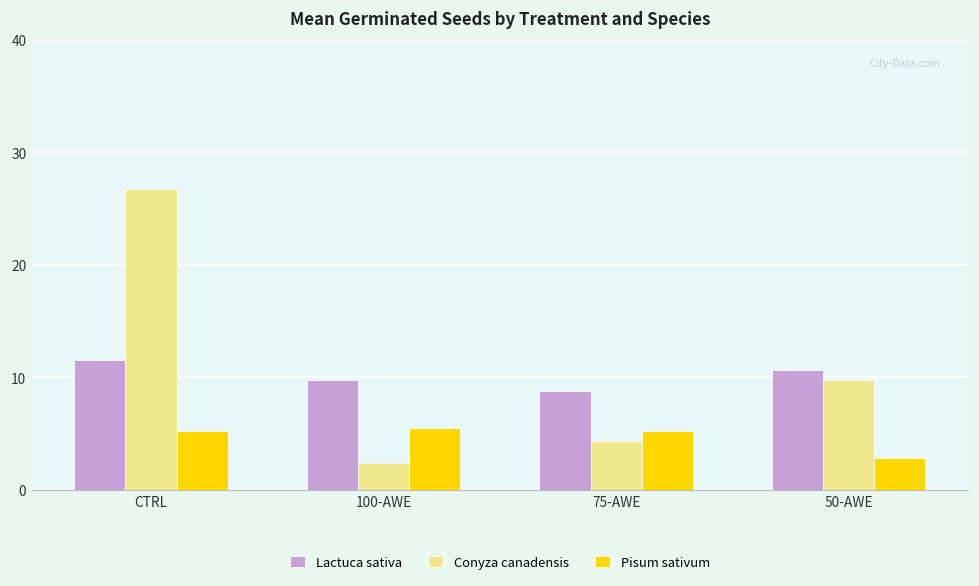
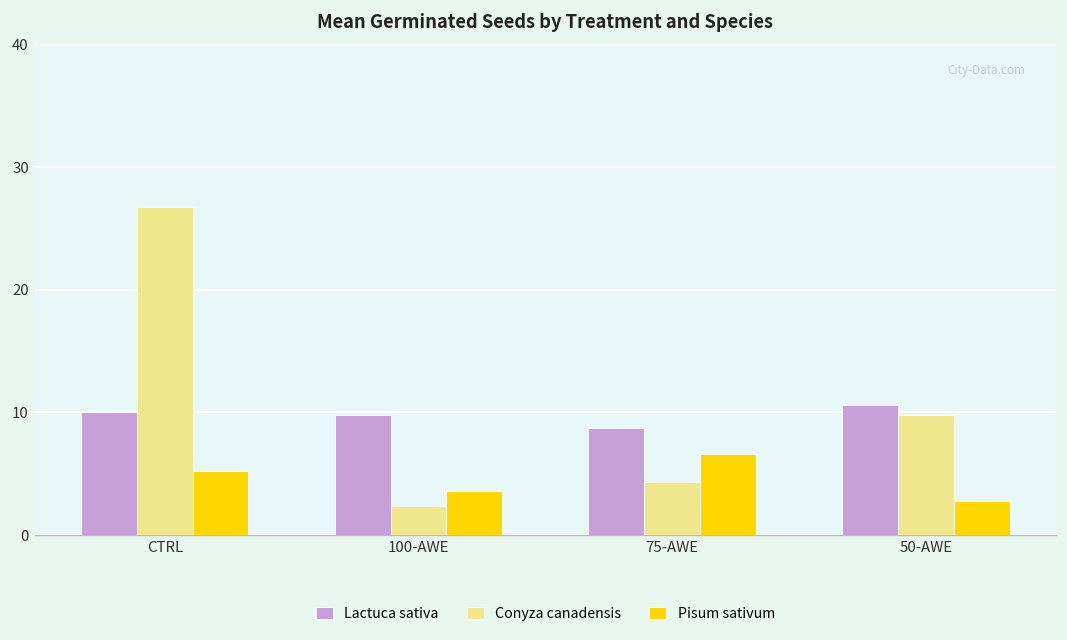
  {
    "Lactuca sativa": {
-     "CTRL": 11.5,
+     "CTRL": 10.0,
      "100-AWE": 9.8,
      "75-AWE": 8.8,
      "50-AWE": 10.6
    },
    "Conyza canadensis": {
      "CTRL": 26.8,
      "100-AWE": 2.4,
      "75-AWE": 4.3,
      "50-AWE": 9.8
    },
    "Pisum sativum": {
      "CTRL": 5.3,
-     "100-AWE": 5.5,
-     "75-AWE": 5.3,
+     "100-AWE": 3.6,
+     "75-AWE": 6.6,
      "50-AWE": 2.8
    }
  }
